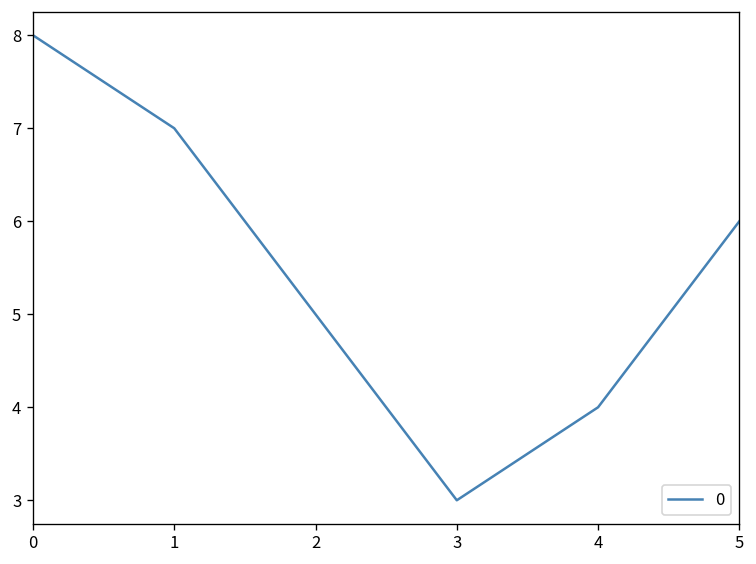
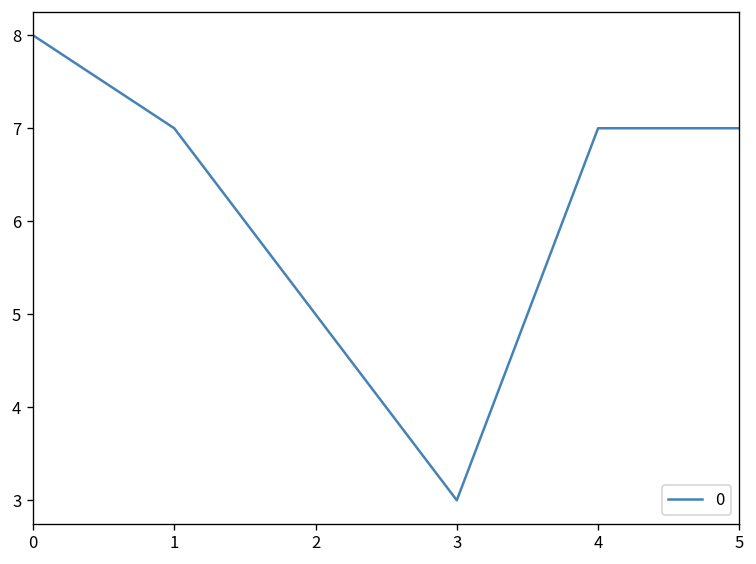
  {
    "0": 8,
    "1": 7,
    "2": 5,
    "3": 3,
-   "4": 4,
-   "5": 6
+   "4": 7,
+   "5": 7
  }
